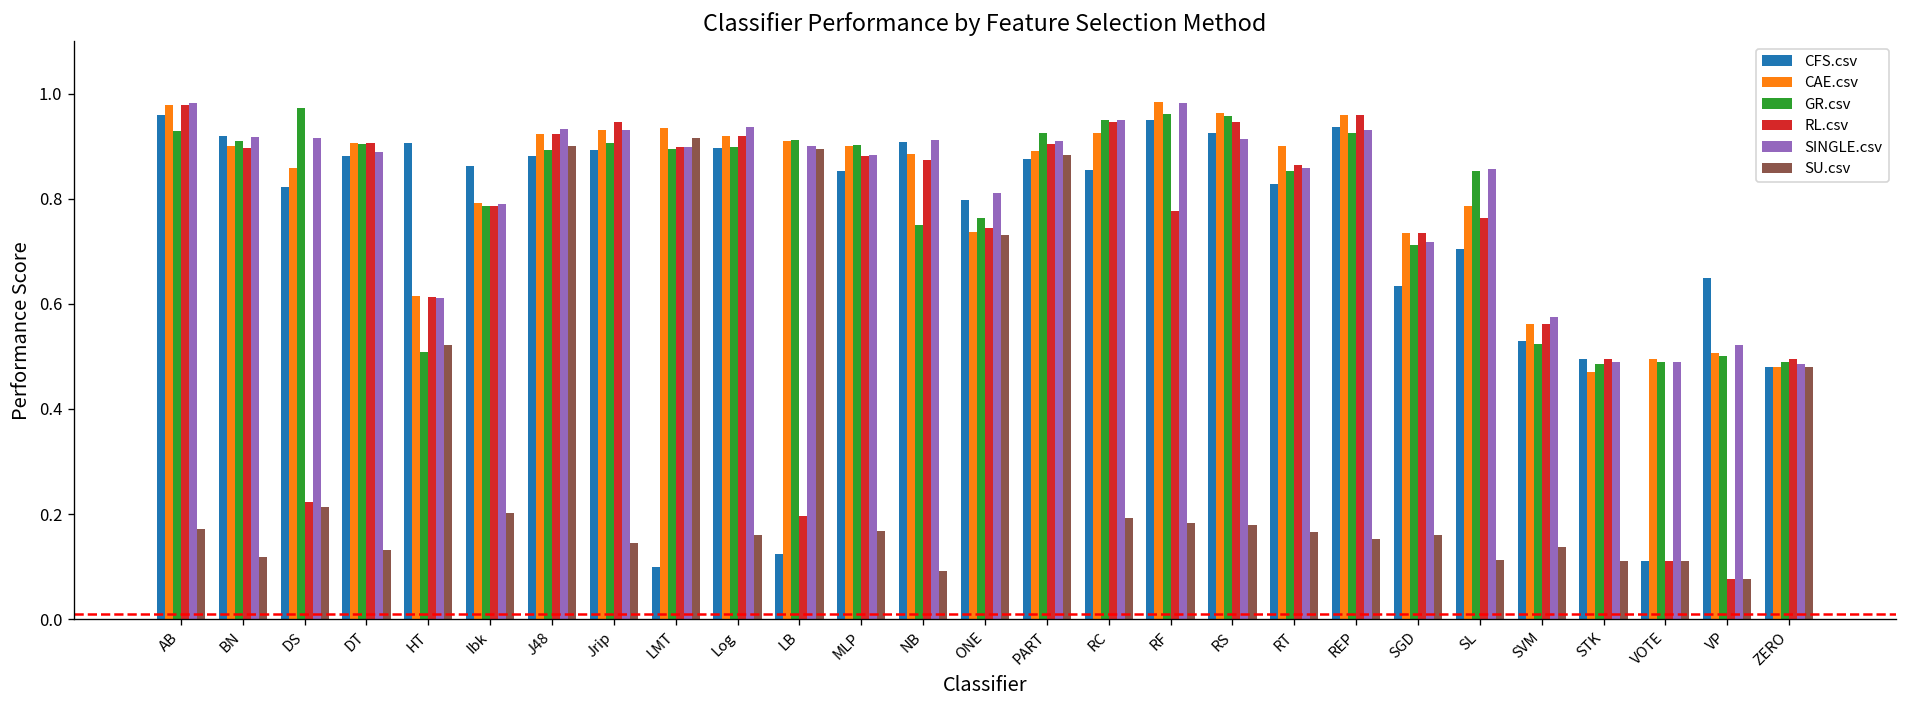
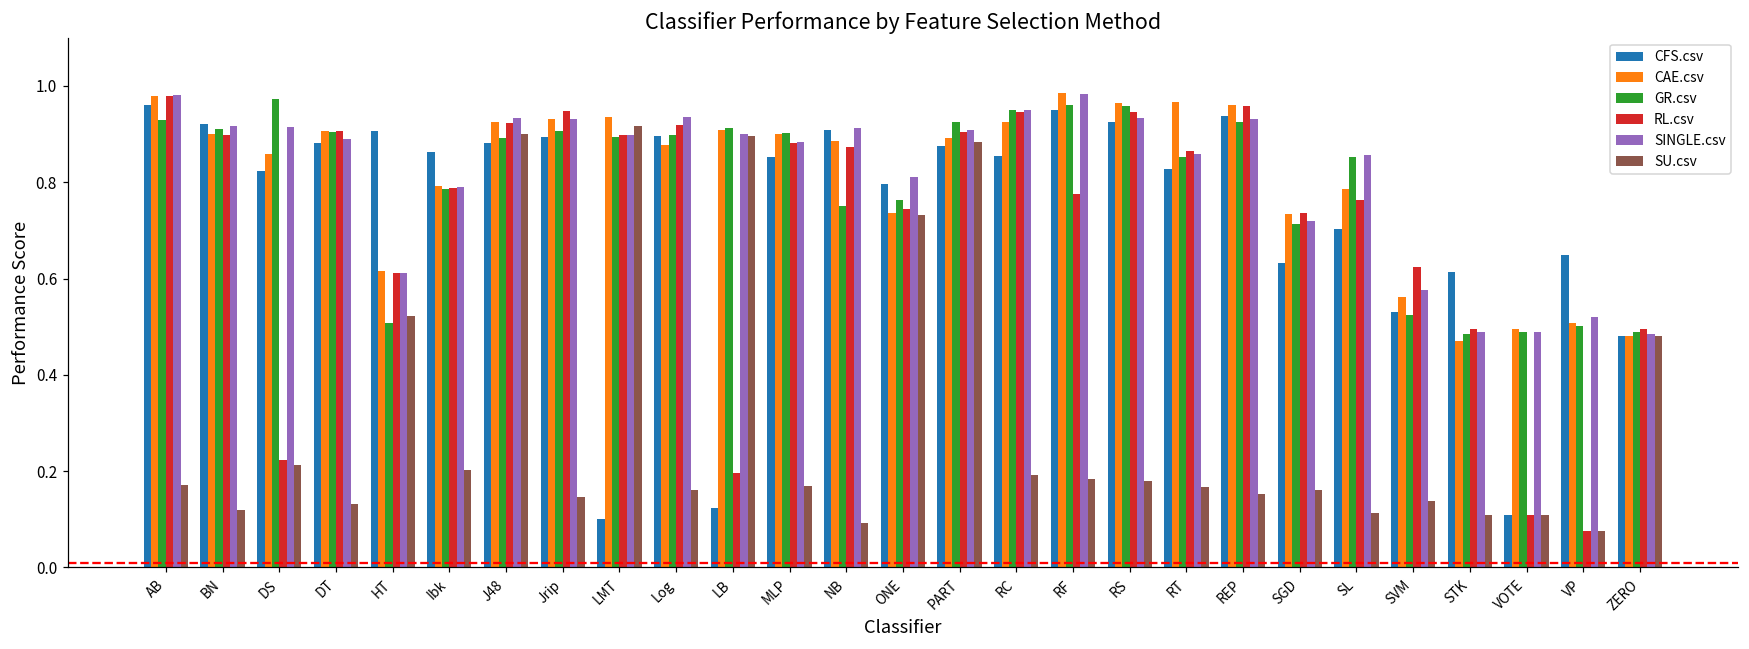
  {
    "CFS.csv": {
      "AB": 0.96,
      "BN": 0.92,
      "DS": 0.82,
      "DT": 0.88,
      "HT": 0.91,
      "Ibk": 0.86,
      "J48": 0.88,
      "Jrip": 0.89,
      "LMT": 0.10,
      "Log": 0.90,
      "LB": 0.12,
      "MLP": 0.85,
      "NB": 0.91,
      "ONE": 0.80,
      "PART": 0.88,
      "RC": 0.86,
      "RF": 0.95,
      "RS": 0.93,
      "RT": 0.83,
      "REP": 0.94,
      "SGD": 0.63,
      "SL": 0.70,
      "SVM": 0.53,
-     "STK": 0.50,
+     "STK": 0.61,
      "VOTE": 0.11,
      "VP": 0.65,
      "ZERO": 0.48
    },
    "CAE.csv": {
      "AB": 0.98,
      "BN": 0.90,
      "DS": 0.86,
      "DT": 0.91,
      "HT": 0.61,
      "Ibk": 0.79,
      "J48": 0.92,
      "Jrip": 0.93,
      "LMT": 0.94,
-     "Log": 0.92,
+     "Log": 0.88,
      "LB": 0.91,
      "MLP": 0.90,
      "NB": 0.88,
      "ONE": 0.74,
      "PART": 0.89,
      "RC": 0.92,
      "RF": 0.98,
      "RS": 0.96,
-     "RT": 0.90,
+     "RT": 0.97,
      "REP": 0.96,
      "SGD": 0.73,
      "SL": 0.79,
      "SVM": 0.56,
      "STK": 0.47,
      "VOTE": 0.50,
      "VP": 0.51,
      "ZERO": 0.48
    },
    "GR.csv": {
      "AB": 0.93,
      "BN": 0.91,
      "DS": 0.97,
      "DT": 0.90,
      "HT": 0.51,
      "Ibk": 0.79,
      "J48": 0.89,
      "Jrip": 0.91,
      "LMT": 0.89,
      "Log": 0.90,
      "LB": 0.91,
      "MLP": 0.90,
      "NB": 0.75,
      "ONE": 0.76,
      "PART": 0.92,
      "RC": 0.95,
      "RF": 0.96,
      "RS": 0.96,
      "RT": 0.85,
      "REP": 0.93,
      "SGD": 0.71,
      "SL": 0.85,
      "SVM": 0.52,
      "STK": 0.49,
      "VOTE": 0.49,
      "VP": 0.50,
      "ZERO": 0.49
    },
    "RL.csv": {
      "AB": 0.98,
      "BN": 0.90,
      "DS": 0.22,
      "DT": 0.91,
      "HT": 0.61,
      "Ibk": 0.79,
      "J48": 0.92,
      "Jrip": 0.95,
      "LMT": 0.90,
      "Log": 0.92,
      "LB": 0.20,
      "MLP": 0.88,
      "NB": 0.87,
      "ONE": 0.74,
      "PART": 0.90,
      "RC": 0.95,
      "RF": 0.78,
      "RS": 0.95,
      "RT": 0.87,
      "REP": 0.96,
      "SGD": 0.74,
      "SL": 0.76,
-     "SVM": 0.56,
+     "SVM": 0.62,
      "STK": 0.50,
      "VOTE": 0.11,
      "VP": 0.08,
      "ZERO": 0.50
    },
    "SINGLE.csv": {
      "AB": 0.98,
      "BN": 0.92,
      "DS": 0.92,
      "DT": 0.89,
      "HT": 0.61,
      "Ibk": 0.79,
      "J48": 0.93,
      "Jrip": 0.93,
      "LMT": 0.90,
      "Log": 0.94,
      "LB": 0.90,
      "MLP": 0.88,
      "NB": 0.91,
      "ONE": 0.81,
      "PART": 0.91,
      "RC": 0.95,
      "RF": 0.98,
-     "RS": 0.91,
+     "RS": 0.93,
      "RT": 0.86,
      "REP": 0.93,
      "SGD": 0.72,
      "SL": 0.86,
      "SVM": 0.58,
      "STK": 0.49,
      "VOTE": 0.49,
      "VP": 0.52,
      "ZERO": 0.49
    },
    "SU.csv": {
      "AB": 0.17,
      "BN": 0.12,
      "DS": 0.21,
      "DT": 0.13,
      "HT": 0.52,
      "Ibk": 0.20,
      "J48": 0.90,
      "Jrip": 0.15,
      "LMT": 0.92,
      "Log": 0.16,
      "LB": 0.90,
      "MLP": 0.17,
      "NB": 0.09,
      "ONE": 0.73,
      "PART": 0.88,
      "RC": 0.19,
      "RF": 0.18,
      "RS": 0.18,
      "RT": 0.17,
      "REP": 0.15,
      "SGD": 0.16,
      "SL": 0.11,
      "SVM": 0.14,
      "STK": 0.11,
      "VOTE": 0.11,
      "VP": 0.08,
      "ZERO": 0.48
    }
  }
